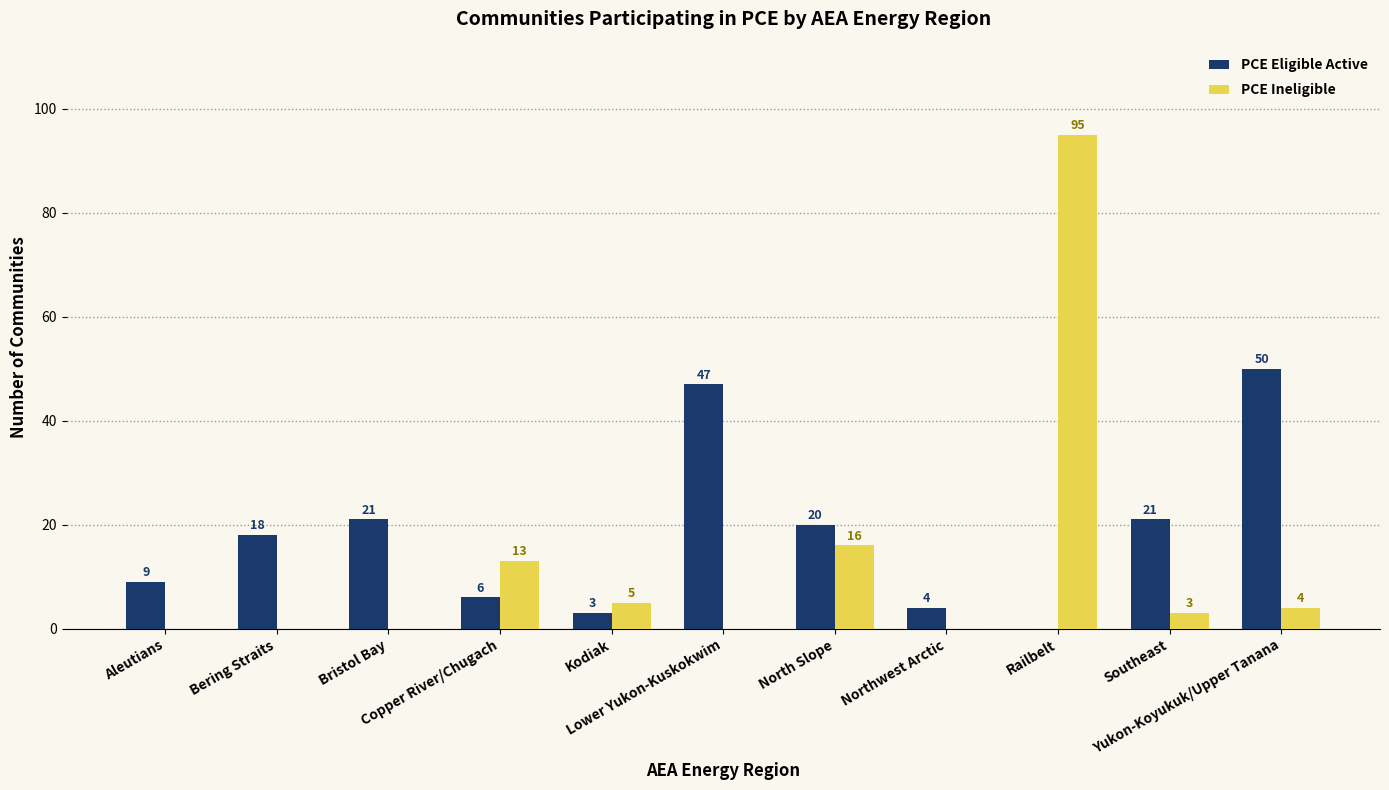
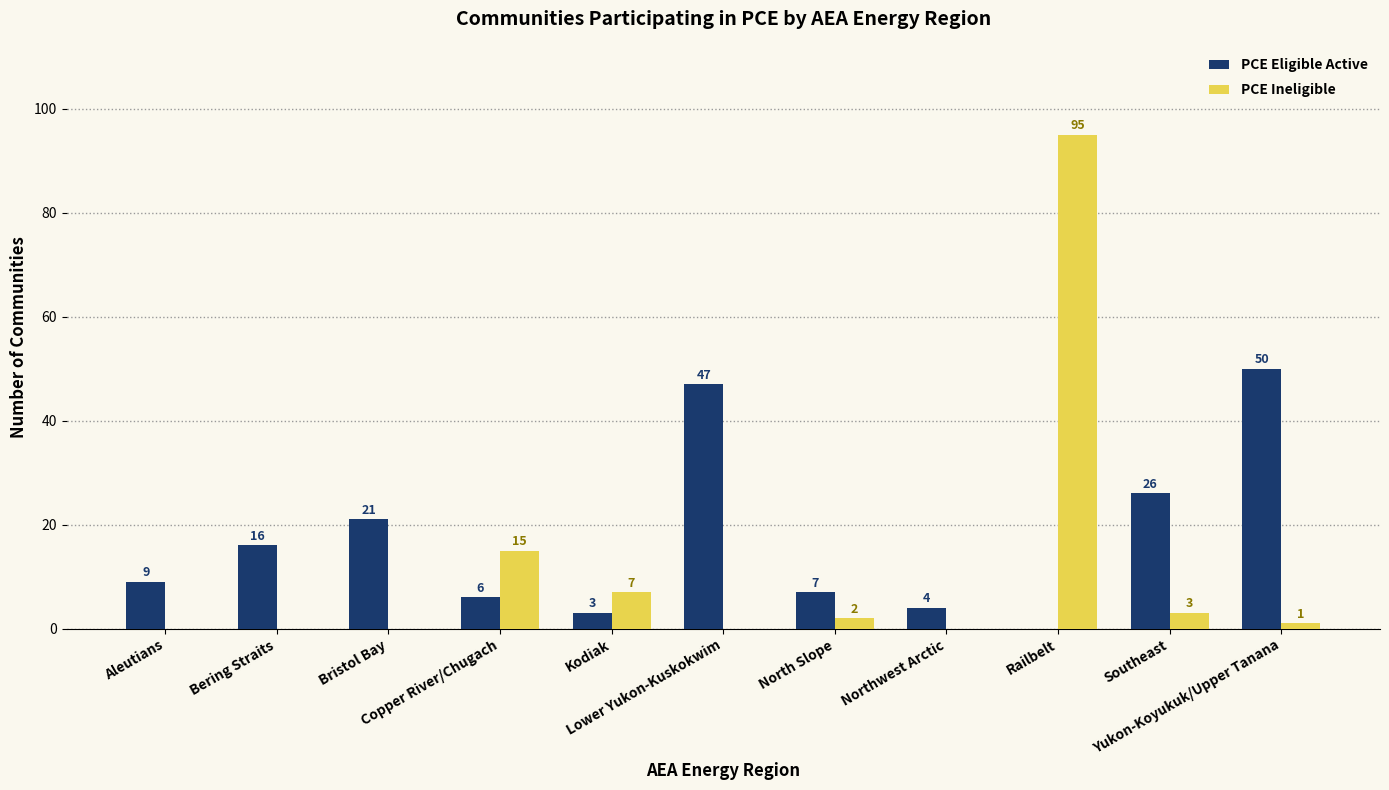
  {
    "PCE Eligible Active": {
      "Aleutians": 9,
-     "Bering Straits": 18,
+     "Bering Straits": 16,
      "Bristol Bay": 21,
      "Copper River/Chugach": 6,
      "Kodiak": 3,
      "Lower Yukon-Kuskokwim": 47,
-     "North Slope": 20,
+     "North Slope": 7,
      "Northwest Arctic": 4,
-     "Southeast": 21,
+     "Southeast": 26,
      "Yukon-Koyukuk/Upper Tanana": 50
    },
    "PCE Ineligible": {
-     "Copper River/Chugach": 13,
-     "Kodiak": 5,
-     "North Slope": 16,
+     "Copper River/Chugach": 15,
+     "Kodiak": 7,
+     "North Slope": 2,
      "Railbelt": 95,
      "Southeast": 3,
-     "Yukon-Koyukuk/Upper Tanana": 4
+     "Yukon-Koyukuk/Upper Tanana": 1
    }
  }
